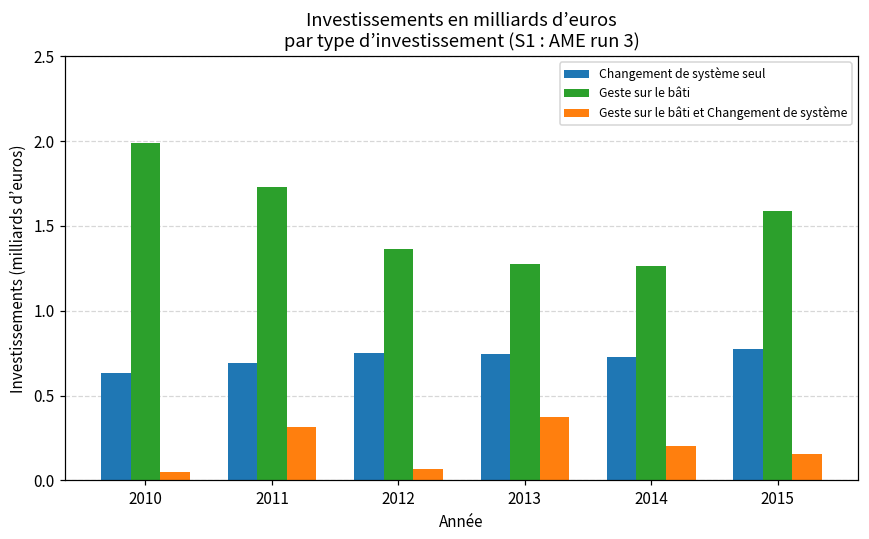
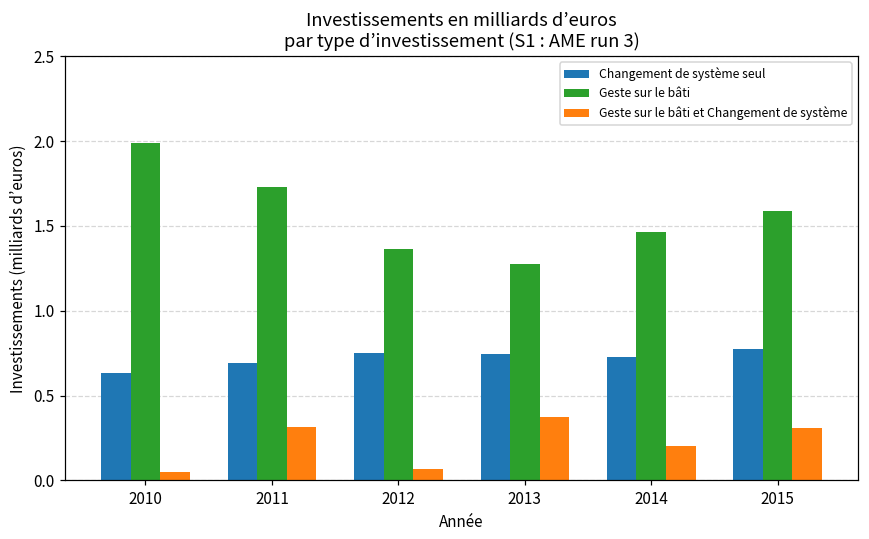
  {
    "Changement de système seul": {
      "2010": 0.63,
      "2011": 0.69,
      "2012": 0.75,
      "2013": 0.75,
      "2014": 0.73,
      "2015": 0.78
    },
    "Geste sur le bâti": {
      "2010": 1.99,
      "2011": 1.73,
      "2012": 1.37,
      "2013": 1.28,
-     "2014": 1.27,
+     "2014": 1.46,
      "2015": 1.59
    },
    "Geste sur le bâti et Changement de système": {
      "2010": 0.05,
      "2011": 0.31,
      "2012": 0.07,
      "2013": 0.38,
      "2014": 0.20,
-     "2015": 0.15
+     "2015": 0.31
    }
  }
